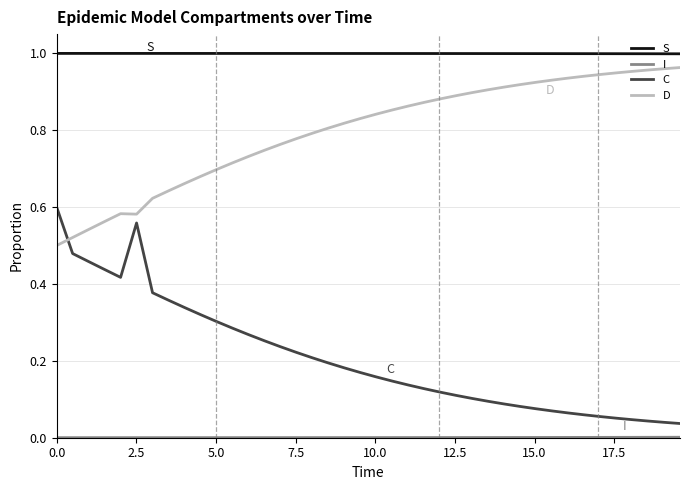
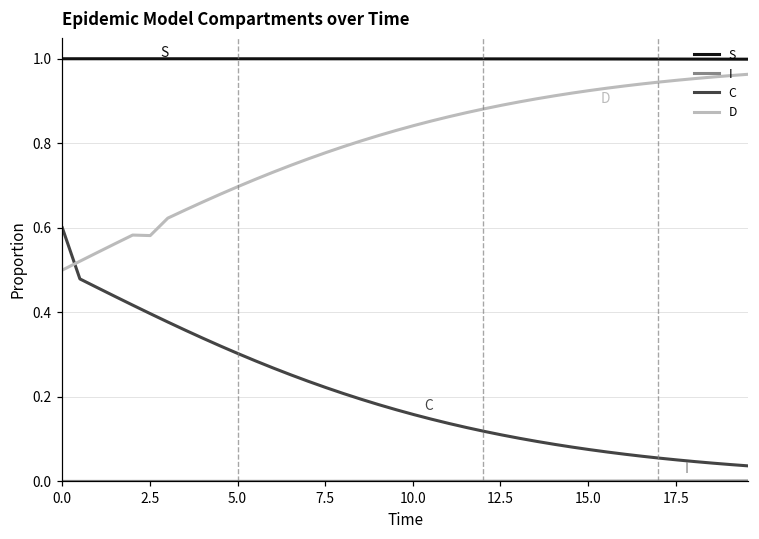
  {
    "S": {
      "0.0": 1.00,
      "2.5": 1.00
    },
    "I": {
      "0.0": 0.00,
      "2.5": 0.00
    },
    "C": {
      "0.0": 0.60,
-     "2.5": 0.56
+     "2.5": 0.40
    },
    "D": {
      "0.0": 0.50,
      "2.5": 0.58
    }
  }
